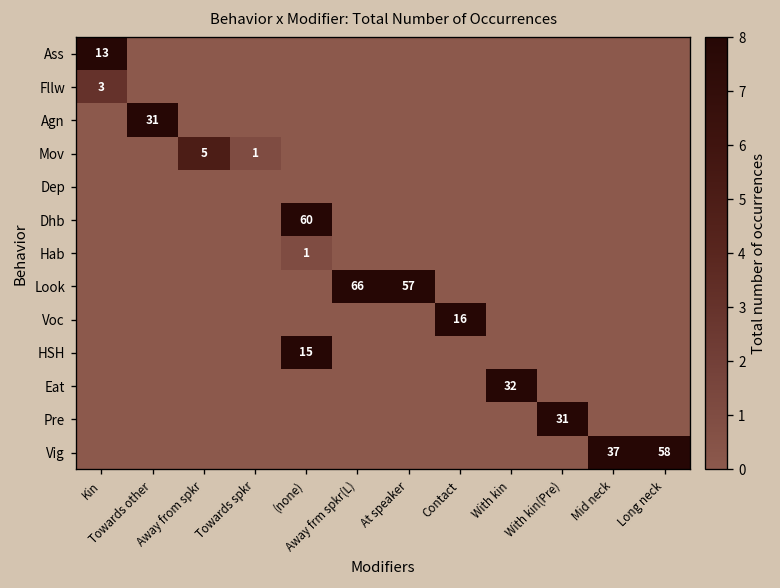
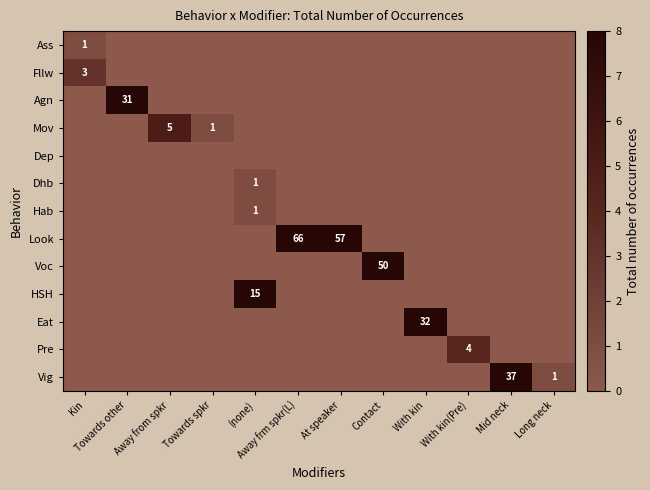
  {
    "Ass": {
-     "Kin": 13
+     "Kin": 1
    },
    "Fllw": {
      "Kin": 3
    },
    "Agn": {
      "Towards other": 31
    },
    "Mov": {
      "Away from spkr": 5,
      "Towards spkr": 1
    },
    "Dhb": {
-     "(none)": 60
+     "(none)": 1
    },
    "Hab": {
      "(none)": 1
    },
    "Look": {
      "Away frm spkr(L)": 66,
      "At speaker": 57
    },
    "Voc": {
-     "Contact": 16
+     "Contact": 50
    },
    "HSH": {
      "(none)": 15
    },
    "Eat": {
      "With kin": 32
    },
    "Pre": {
-     "With kin(Pre)": 31
+     "With kin(Pre)": 4
    },
    "Vig": {
      "Mid neck": 37,
-     "Long neck": 58
+     "Long neck": 1
    }
  }
